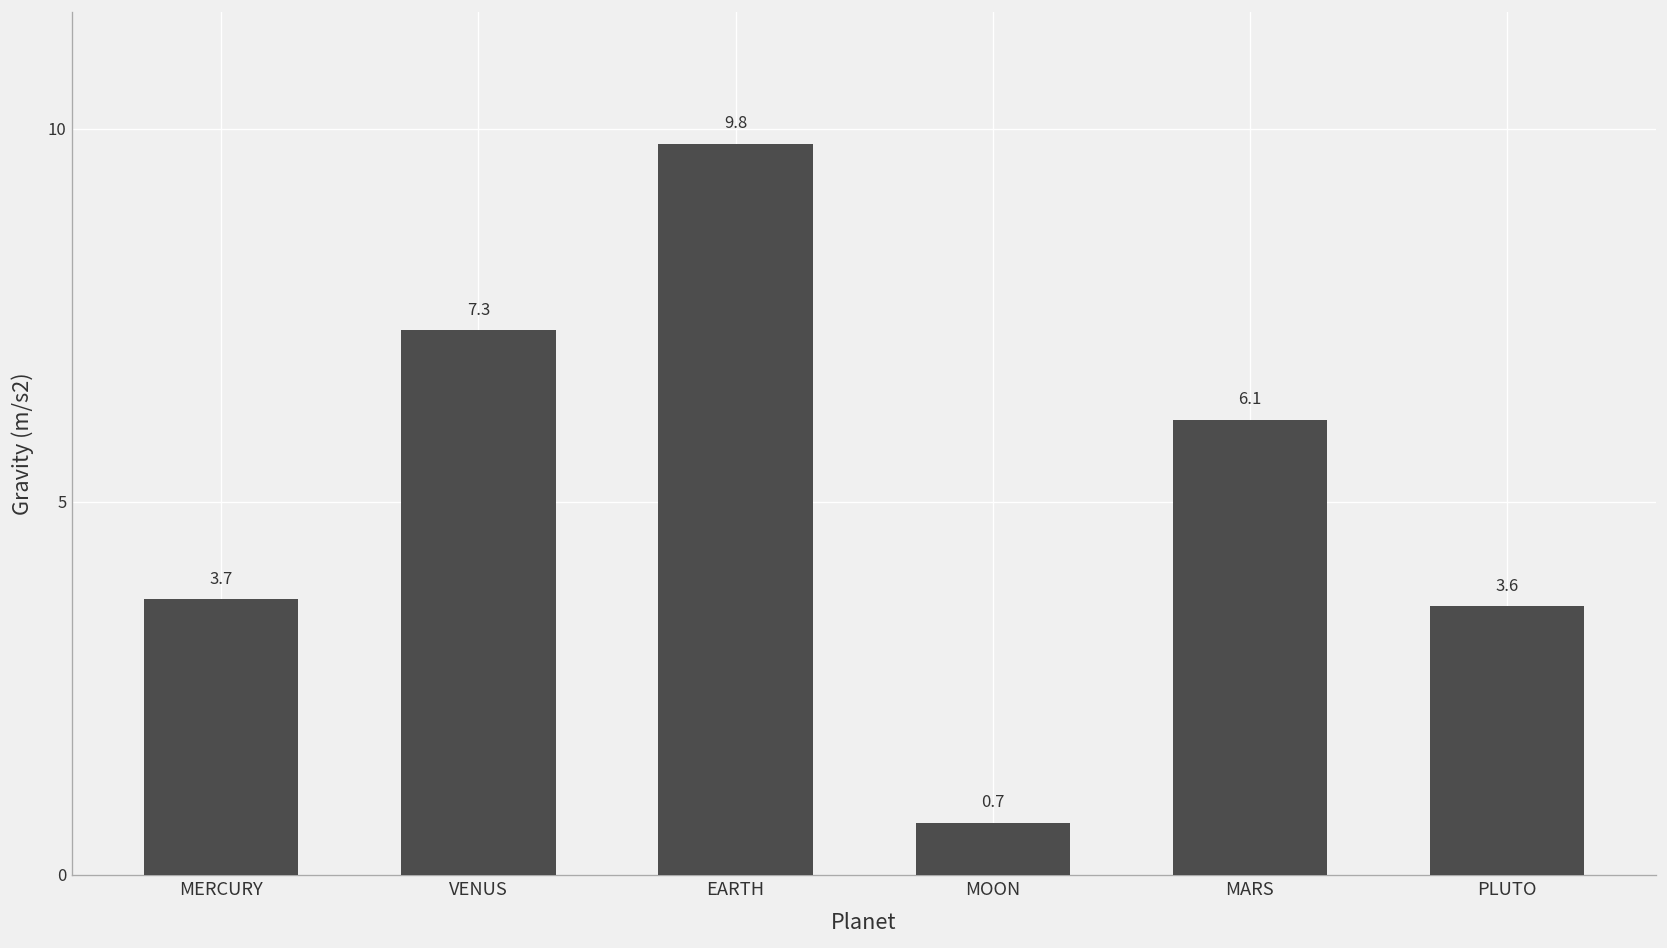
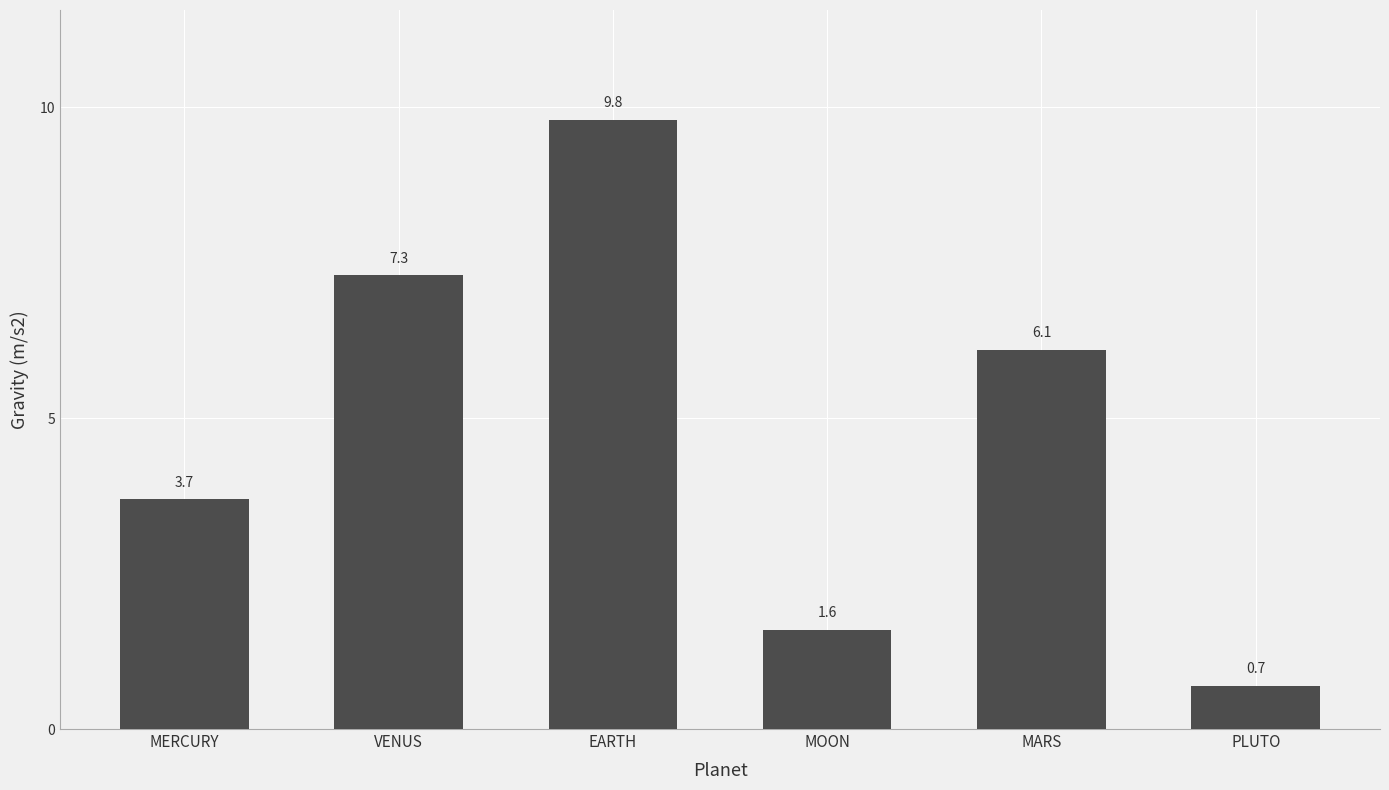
  {
    "MERCURY": 3.7,
    "VENUS": 7.3,
    "EARTH": 9.8,
-   "MOON": 0.7,
+   "MOON": 1.6,
    "MARS": 6.1,
-   "PLUTO": 3.6
+   "PLUTO": 0.7
  }
